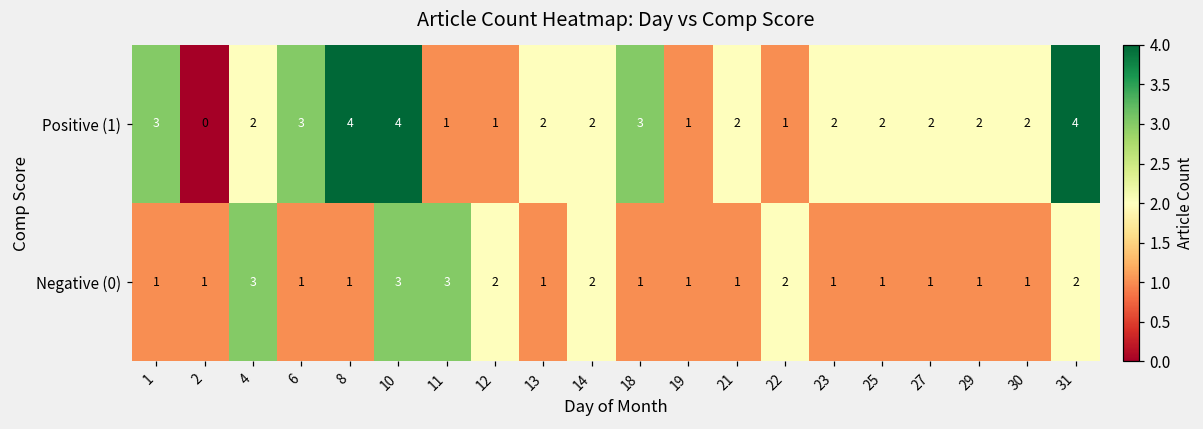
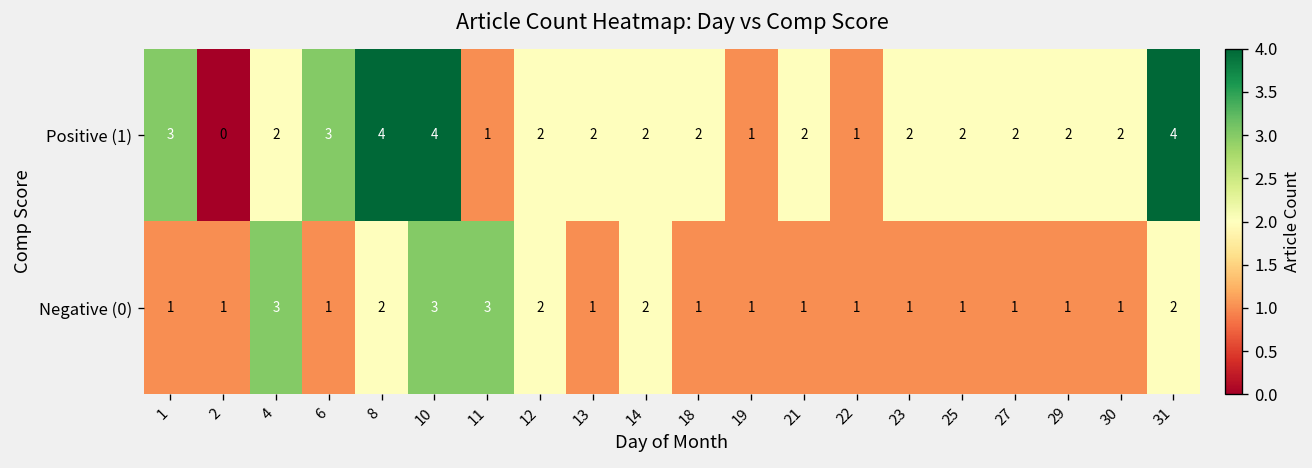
  {
    "Positive (1)": {
      "1": 3,
      "2": 0,
      "4": 2,
      "6": 3,
      "8": 4,
      "10": 4,
      "11": 1,
-     "12": 1,
+     "12": 2,
      "13": 2,
      "14": 2,
-     "18": 3,
+     "18": 2,
      "19": 1,
      "21": 2,
      "22": 1,
      "23": 2,
      "25": 2,
      "27": 2,
      "29": 2,
      "30": 2,
      "31": 4
    },
    "Negative (0)": {
      "1": 1,
      "2": 1,
      "4": 3,
      "6": 1,
-     "8": 1,
+     "8": 2,
      "10": 3,
      "11": 3,
      "12": 2,
      "13": 1,
      "14": 2,
      "18": 1,
      "19": 1,
      "21": 1,
-     "22": 2,
+     "22": 1,
      "23": 1,
      "25": 1,
      "27": 1,
      "29": 1,
      "30": 1,
      "31": 2
    }
  }
